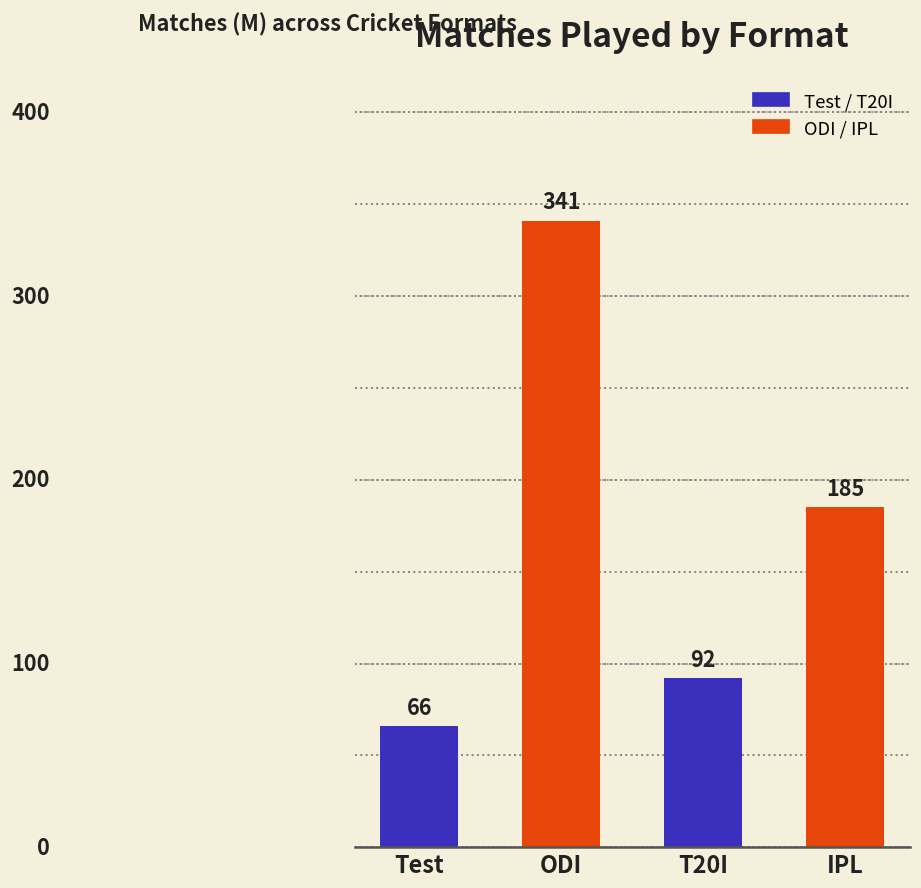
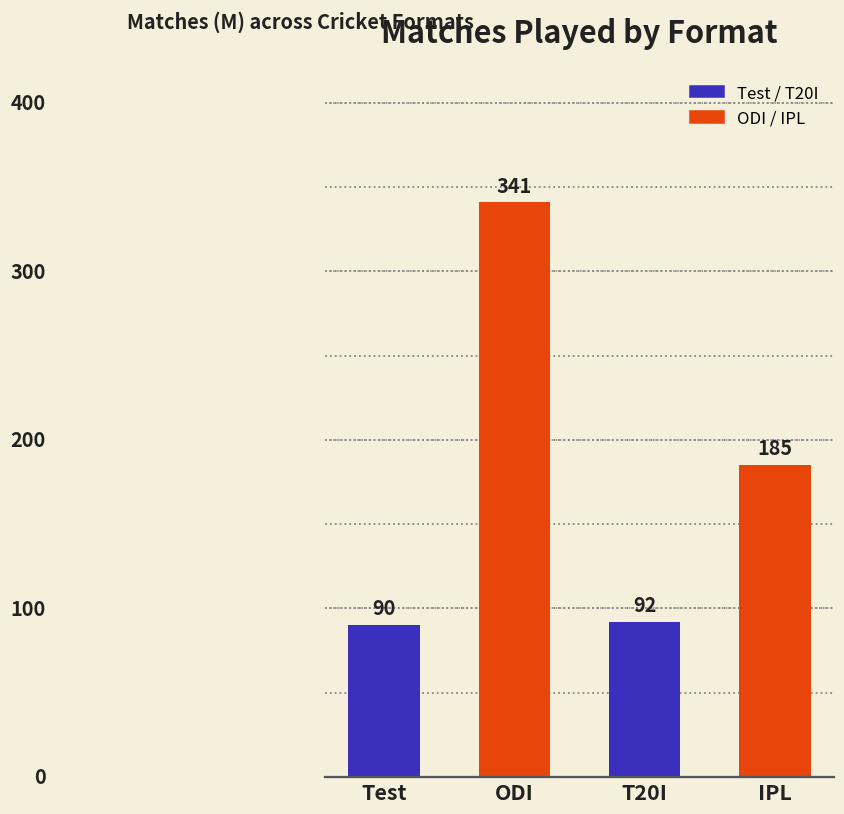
  {
-   "Test": 66,
+   "Test": 90,
    "ODI": 341,
    "T20I": 92,
    "IPL": 185
  }
